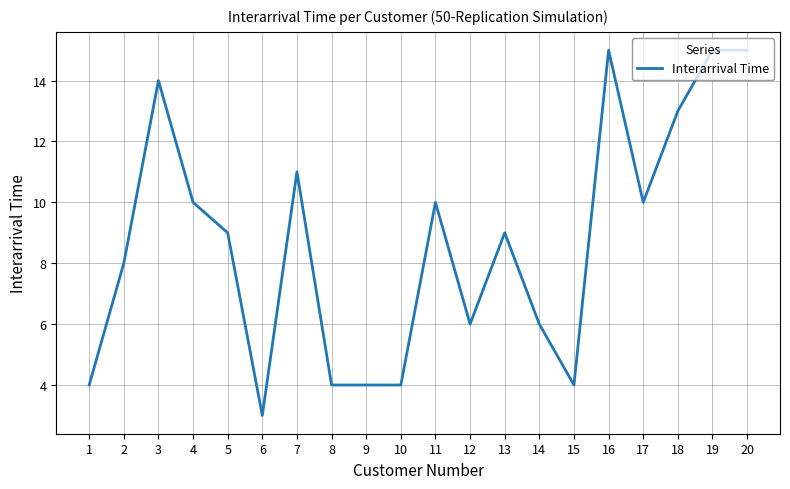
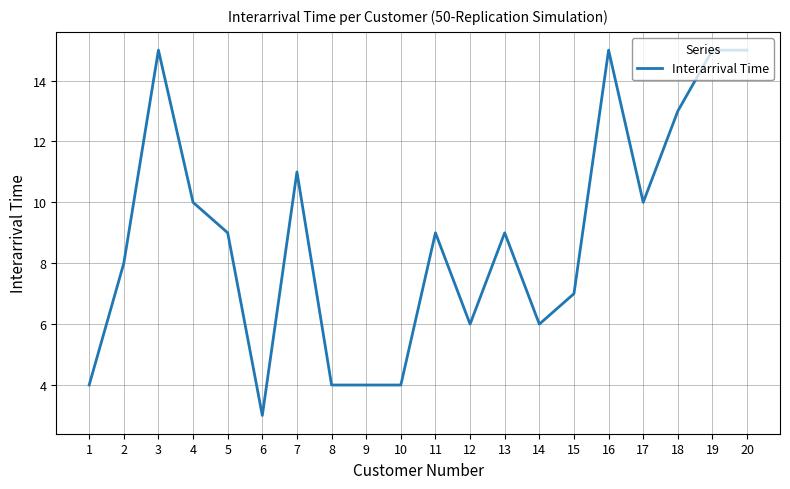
  {
    "1": 4,
    "2": 8,
-   "3": 14,
+   "3": 15,
    "4": 10,
    "5": 9,
    "6": 3,
    "7": 11,
    "8": 4,
    "9": 4,
    "10": 4,
-   "11": 10,
+   "11": 9,
    "12": 6,
    "13": 9,
    "14": 6,
-   "15": 4,
+   "15": 7,
    "16": 15,
    "17": 10,
    "18": 13
  }
